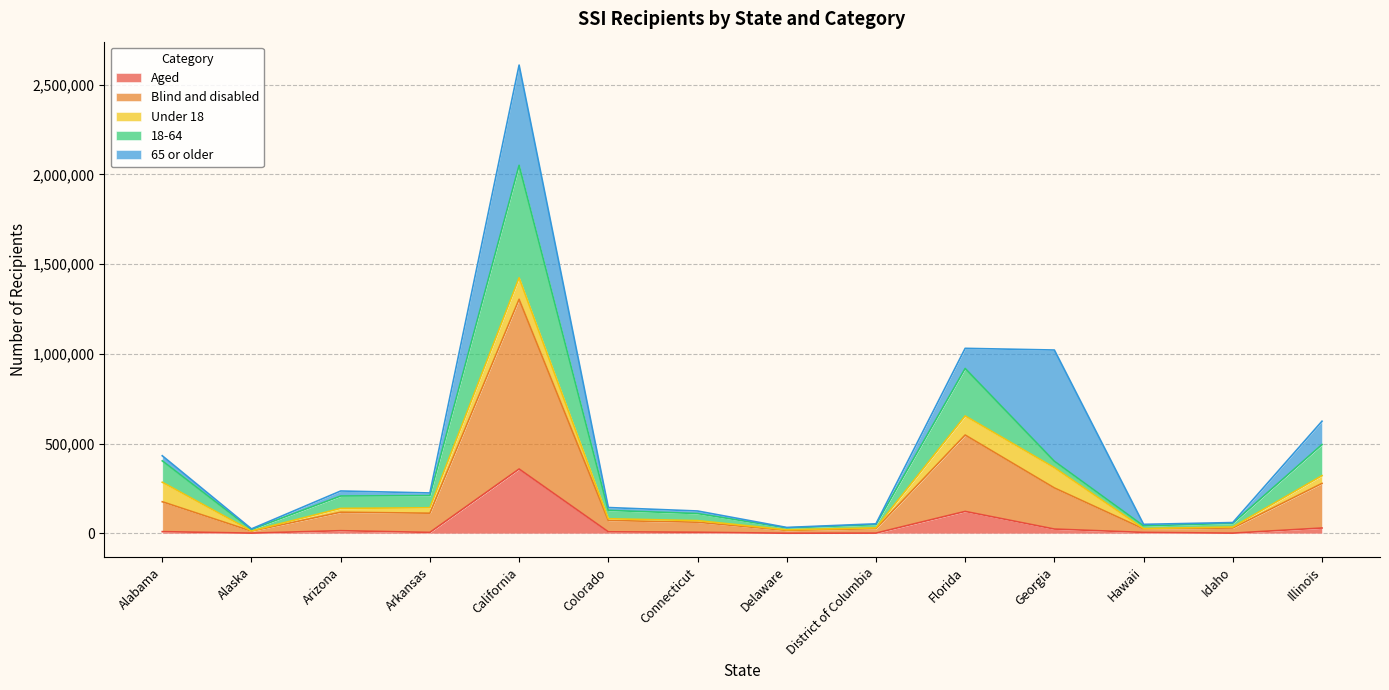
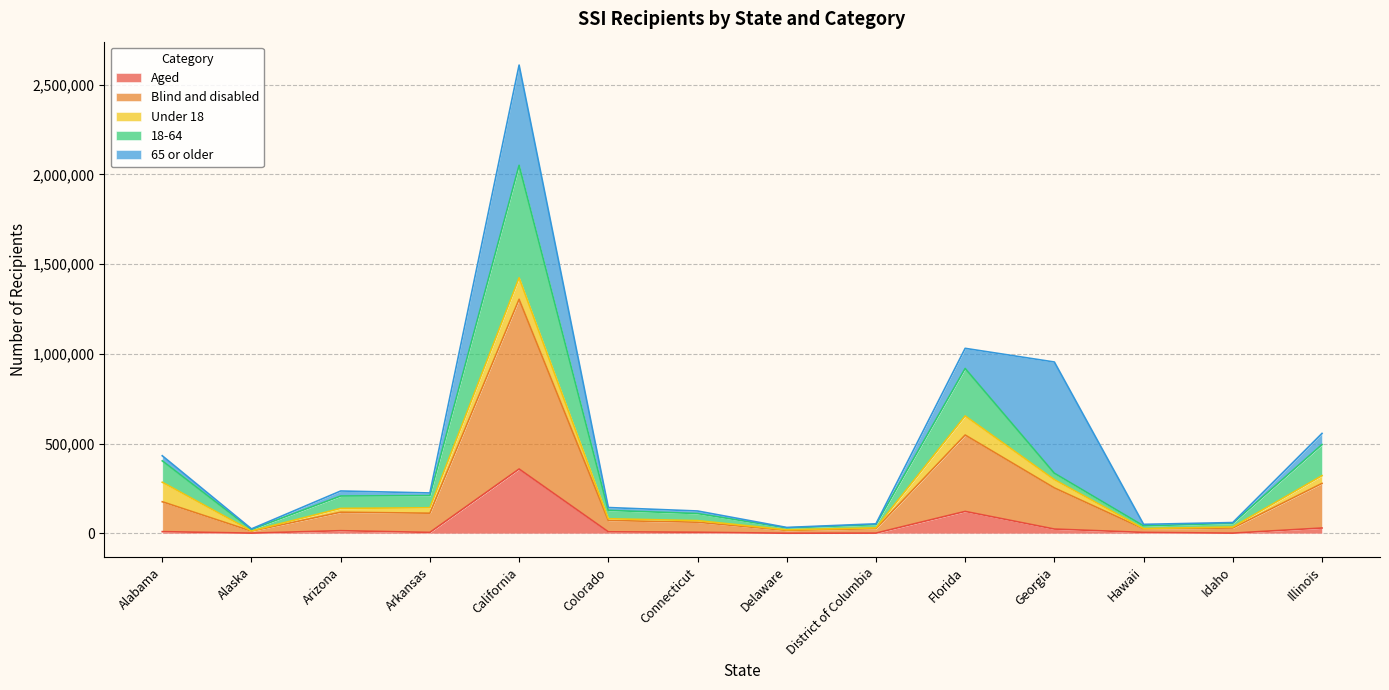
  {
    "Under 18": {
      "Alabama": "110,000",
      "Arizona": "20,000",
      "Arkansas": "30,000",
      "California": "120,000",
      "Florida": "110,000",
-     "Georgia": "110,000",
+     "Georgia": "50,000",
      "Illinois": "40,000"
    },
    "18-64": {
      "Alabama": "120,000",
      "Arizona": "70,000",
      "Arkansas": "70,000",
      "California": "630,000",
      "Colorado": "50,000",
      "Connecticut": "40,000",
      "Florida": "260,000",
      "Georgia": "40,000",
      "Illinois": "170,000"
    },
    "65 or older": {
      "Alabama": "30,000",
      "Arizona": "30,000",
      "Arkansas": "10,000",
      "California": "560,000",
      "Colorado": "20,000",
      "Connecticut": "10,000",
      "Florida": "110,000",
      "Georgia": "620,000",
-     "Illinois": "130,000"
+     "Illinois": "60,000"
    }
  }
